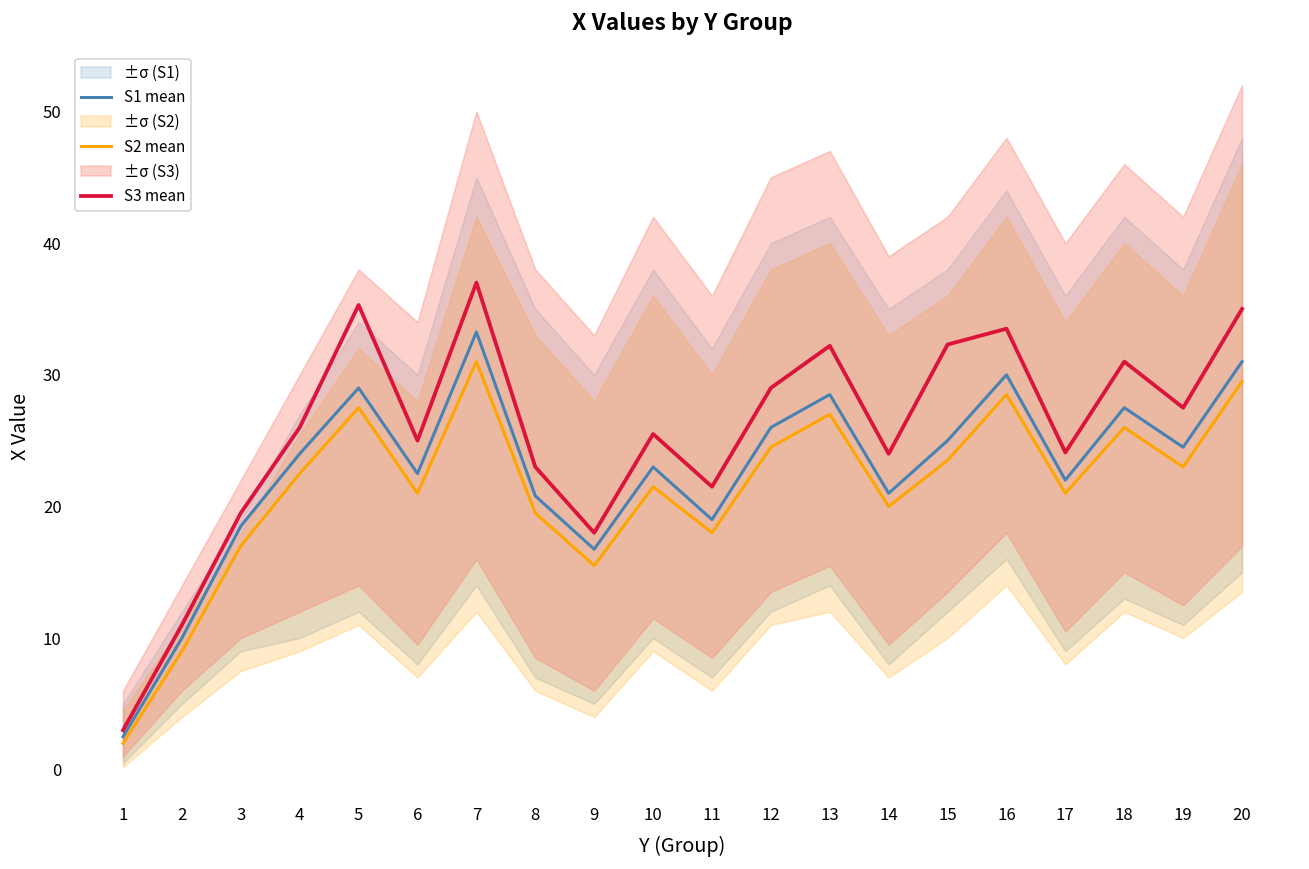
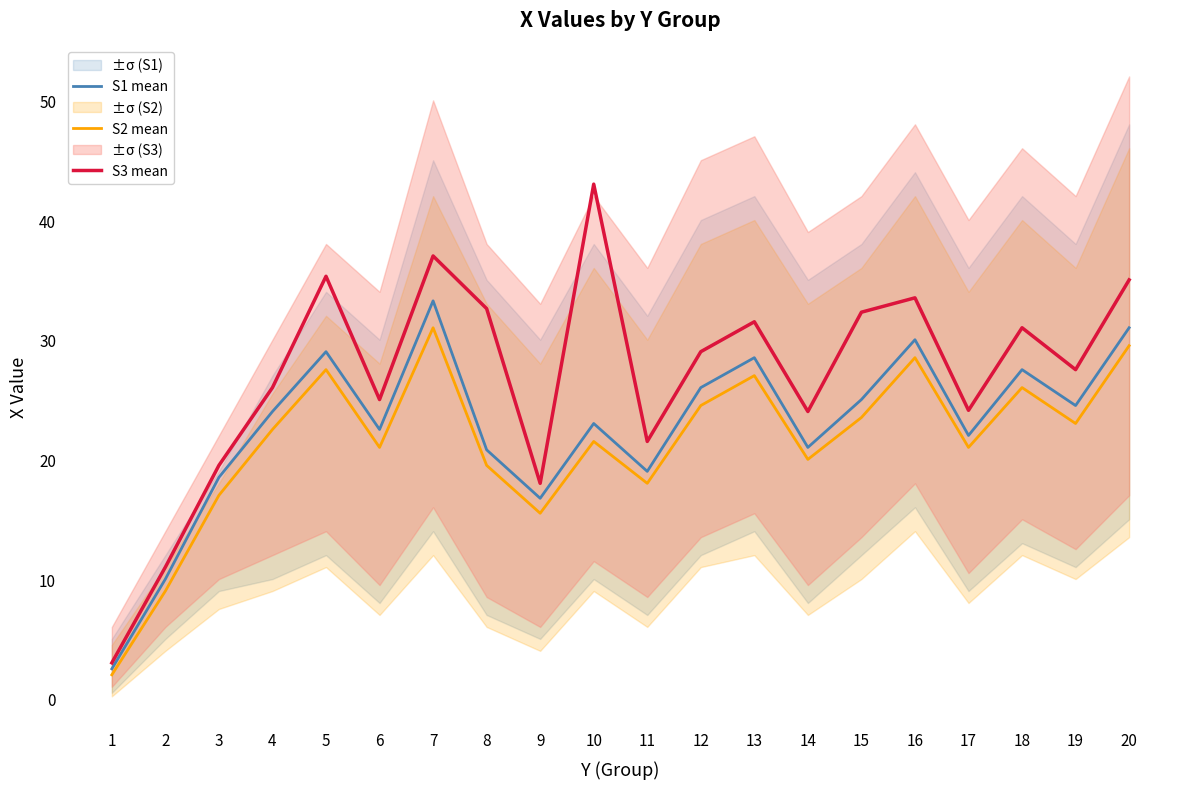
  {
    "S3 mean": {
      "1": 3.0,
      "3": 19.5,
      "4": 26.0,
      "5": 35.3,
      "6": 25.0,
      "7": 37.0,
-     "8": 23.0,
+     "8": 32.6,
      "9": 18.0,
-     "10": 25.5,
+     "10": 43.0,
      "11": 21.5,
      "12": 29.0,
-     "13": 32.2,
+     "13": 31.5,
      "14": 24.0,
      "15": 32.3,
      "16": 33.5,
      "17": 24.1,
      "18": 31.0,
      "19": 27.5,
      "20": 35.0
    }
  }
